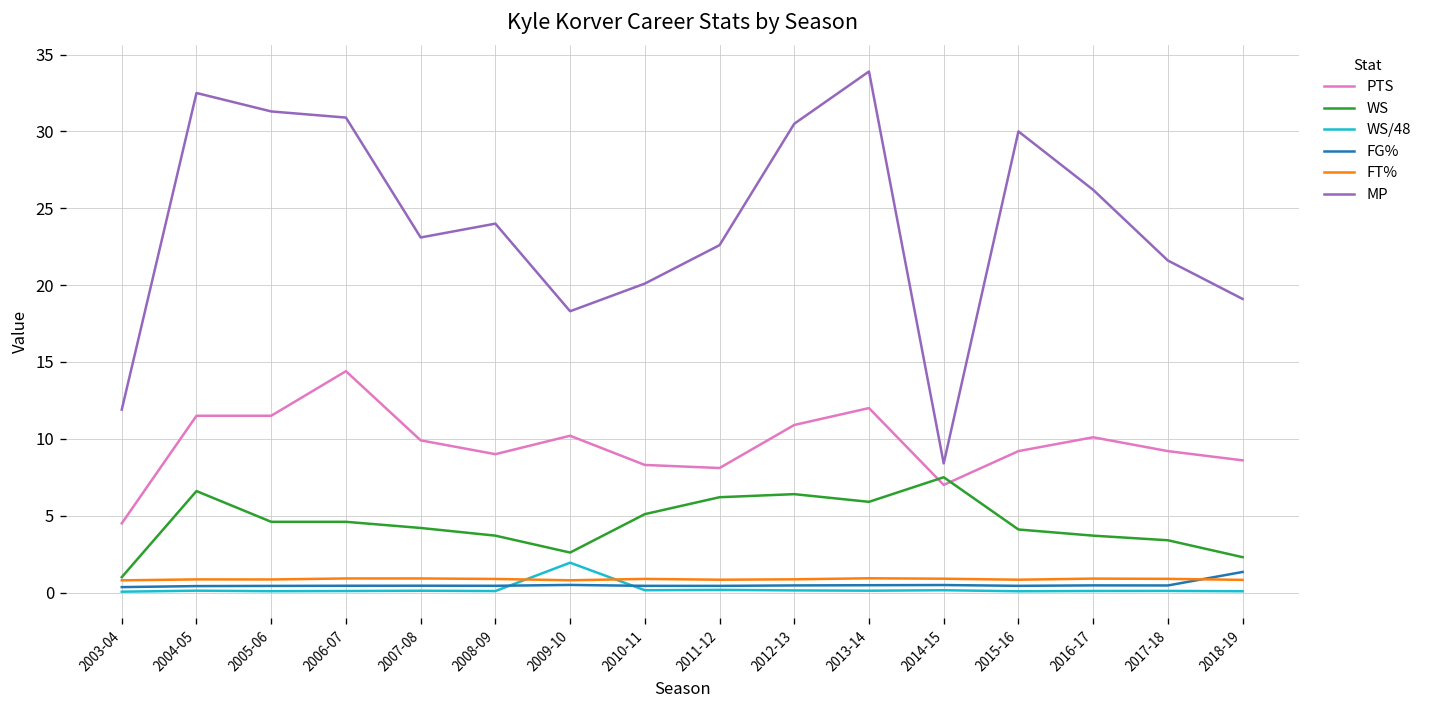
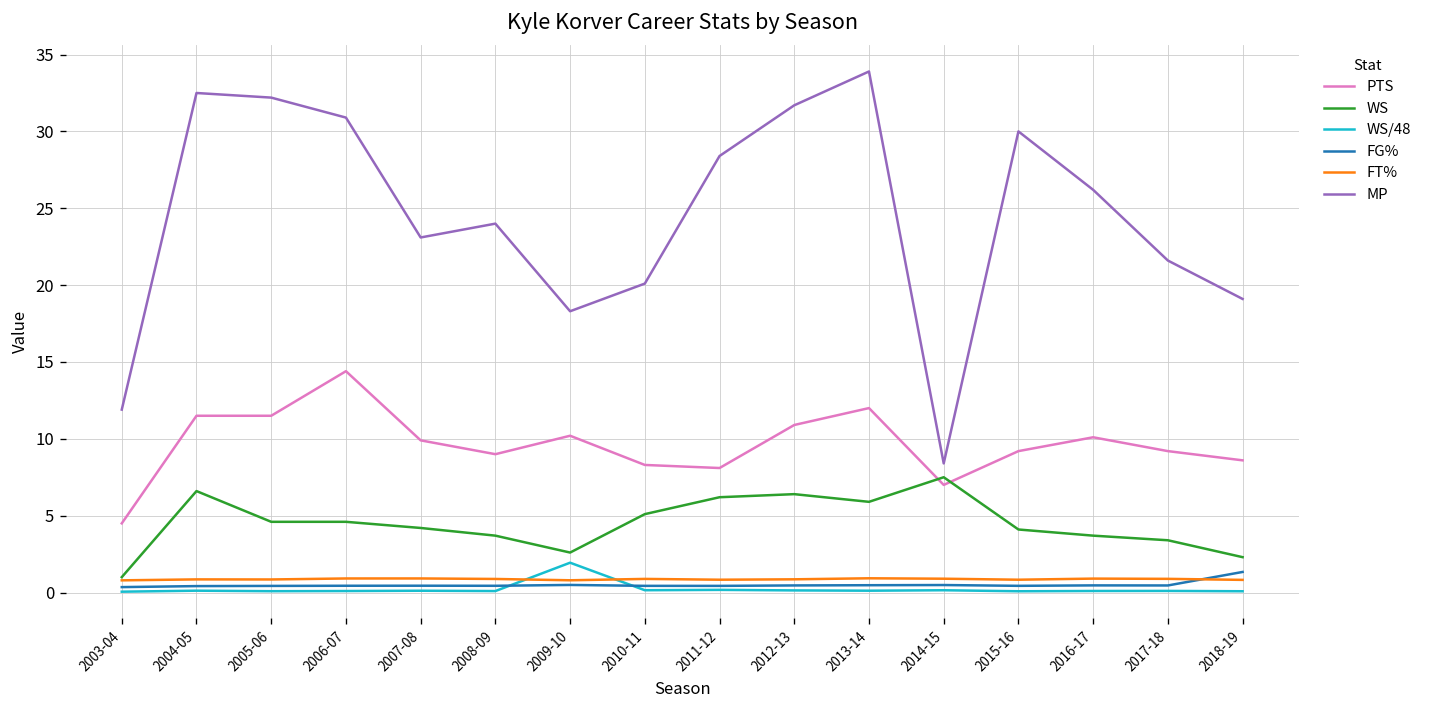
  {
    "PTS": {
      "2003-04": 4.5,
      "2004-05": 11.5,
      "2005-06": 11.5,
      "2006-07": 14.4,
      "2007-08": 9.9,
      "2008-09": 9.0,
      "2009-10": 10.2,
      "2010-11": 8.3,
      "2011-12": 8.1,
      "2012-13": 10.9,
      "2013-14": 12.0,
      "2014-15": 7.0,
      "2015-16": 9.2,
      "2016-17": 10.1,
      "2017-18": 9.2,
      "2018-19": 8.6
    },
    "WS": {
      "2003-04": 1.0,
      "2004-05": 6.6,
      "2005-06": 4.6,
      "2006-07": 4.6,
      "2007-08": 4.2,
      "2008-09": 3.7,
      "2009-10": 2.6,
      "2010-11": 5.1,
      "2011-12": 6.2,
      "2012-13": 6.4,
      "2013-14": 5.9,
      "2014-15": 7.5,
      "2015-16": 4.1,
      "2016-17": 3.7,
      "2017-18": 3.4,
      "2018-19": 2.3
    },
    "WS/48": {
      "2003-04": 0.1,
      "2004-05": 0.1,
      "2005-06": 0.1,
      "2006-07": 0.1,
      "2007-08": 0.1,
      "2008-09": 0.1,
      "2009-10": 1.9,
      "2010-11": 0.1,
      "2011-12": 0.2,
      "2012-13": 0.1,
      "2013-14": 0.1,
      "2014-15": 0.1,
      "2015-16": 0.1,
      "2016-17": 0.1,
      "2017-18": 0.1,
      "2018-19": 0.1
    },
    "FG%": {
      "2003-04": 0.4,
      "2004-05": 0.4,
      "2005-06": 0.4,
      "2006-07": 0.4,
      "2007-08": 0.4,
      "2008-09": 0.4,
      "2009-10": 0.5,
      "2010-11": 0.4,
      "2011-12": 0.4,
      "2012-13": 0.5,
      "2013-14": 0.5,
      "2014-15": 0.5,
      "2015-16": 0.4,
      "2016-17": 0.5,
      "2017-18": 0.5,
      "2018-19": 1.3
    },
    "FT%": {
      "2003-04": 0.8,
      "2004-05": 0.9,
      "2005-06": 0.8,
      "2006-07": 0.9,
      "2007-08": 0.9,
      "2008-09": 0.9,
      "2009-10": 0.8,
      "2010-11": 0.9,
      "2011-12": 0.8,
      "2012-13": 0.9,
      "2013-14": 0.9,
      "2014-15": 0.9,
      "2015-16": 0.8,
      "2016-17": 0.9,
      "2017-18": 0.9,
      "2018-19": 0.8
    },
    "MP": {
      "2003-04": 11.9,
      "2004-05": 32.5,
-     "2005-06": 31.3,
+     "2005-06": 32.2,
      "2006-07": 30.9,
      "2007-08": 23.1,
      "2008-09": 24.0,
      "2009-10": 18.3,
      "2010-11": 20.1,
-     "2011-12": 22.6,
-     "2012-13": 30.5,
+     "2011-12": 28.4,
+     "2012-13": 31.7,
      "2013-14": 33.9,
      "2014-15": 8.4,
      "2015-16": 30.0,
      "2016-17": 26.2,
      "2017-18": 21.6,
      "2018-19": 19.1
    }
  }
